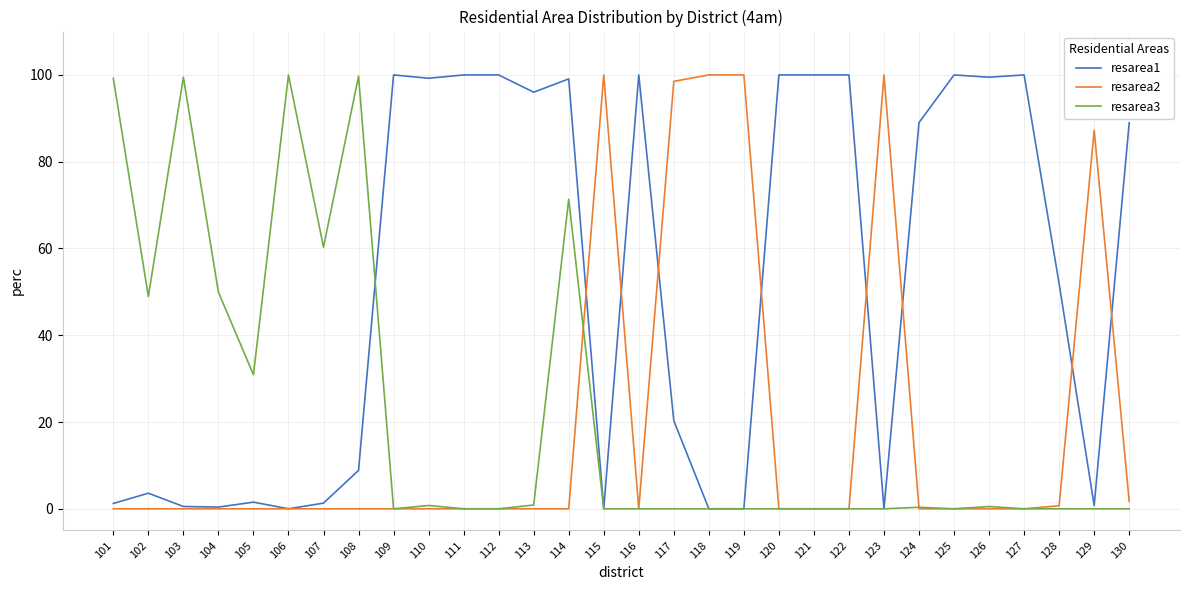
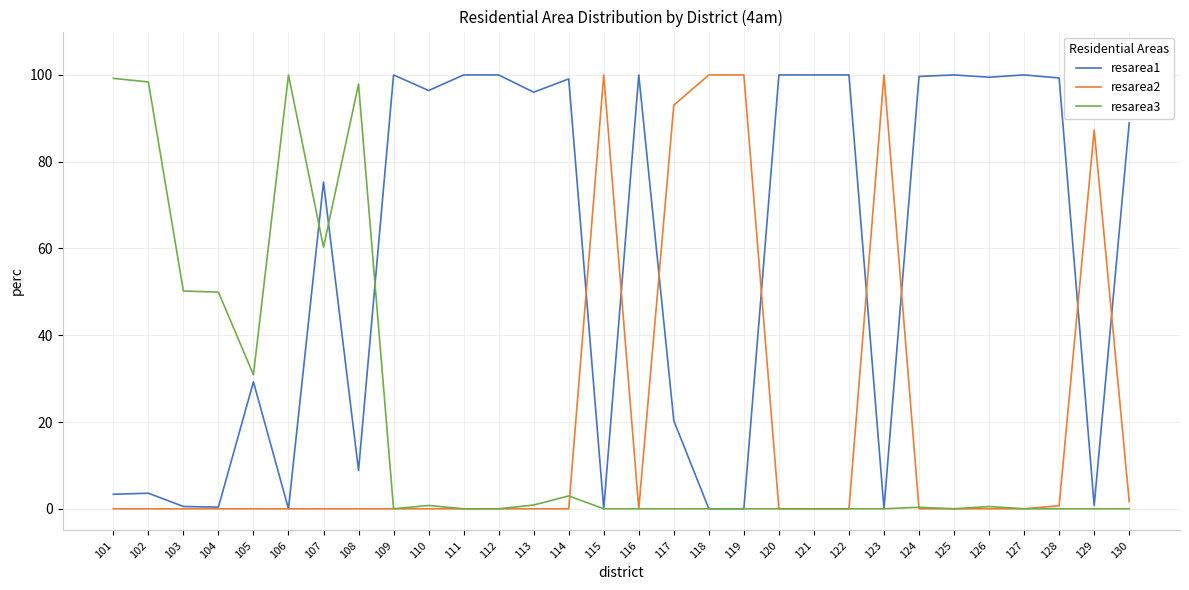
  {
    "resarea1": {
-     "101": 1,
+     "101": 3,
      "102": 4,
-     "105": 2,
-     "107": 1,
+     "105": 29,
+     "107": 75,
      "108": 9,
      "109": 100,
-     "110": 99,
+     "110": 96,
      "111": 100,
      "112": 100,
      "113": 96,
      "114": 99,
      "116": 100,
      "117": 20,
      "120": 100,
      "121": 100,
      "122": 100,
-     "124": 89,
+     "124": 100,
      "125": 100,
      "126": 99,
      "127": 100,
-     "128": 52,
+     "128": 99,
      "129": 1,
      "130": 89
    },
    "resarea2": {
      "101": 0,
      "102": 0,
      "105": 0,
      "107": 0,
      "108": 0,
      "110": 0,
      "113": 0,
      "114": 0,
      "115": 100,
-     "117": 99,
+     "117": 93,
      "118": 100,
      "119": 100,
      "123": 100,
      "128": 1,
      "129": 87,
      "130": 2
    },
    "resarea3": {
      "101": 99,
-     "102": 49,
-     "103": 99,
+     "102": 98,
+     "103": 50,
      "104": 50,
      "105": 31,
      "106": 100,
      "107": 60,
-     "108": 100,
+     "108": 98,
      "110": 1,
      "113": 1,
-     "114": 71,
+     "114": 3,
      "117": 0,
      "128": 0,
      "129": 0,
      "130": 0
    }
  }
